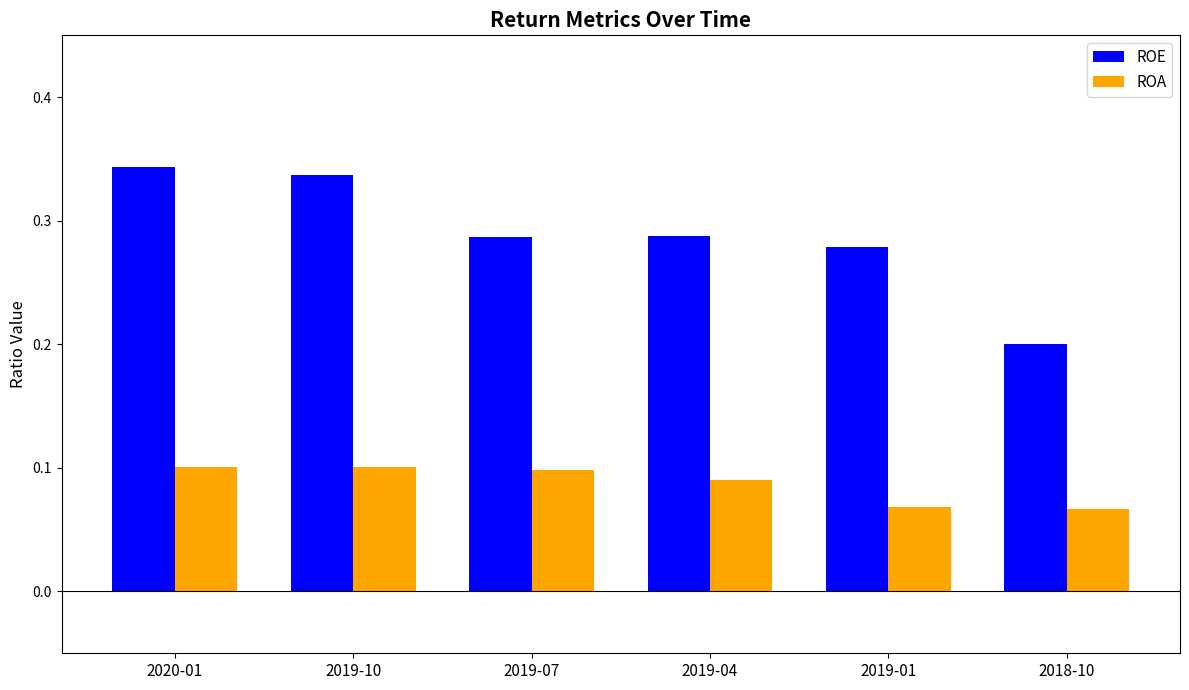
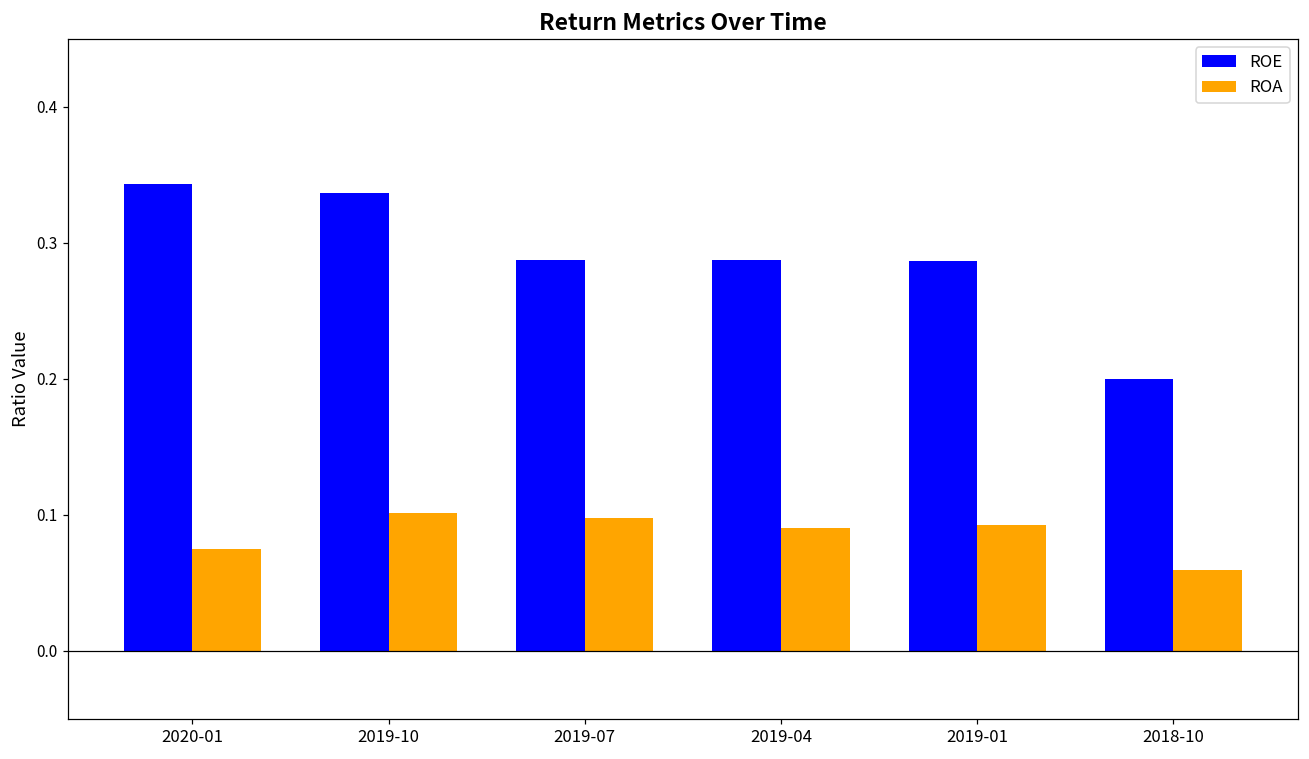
  {
    "ROE": {
      "2020-01": 0.343,
      "2019-10": 0.337,
      "2019-07": 0.287,
      "2019-04": 0.287,
-     "2019-01": 0.279,
+     "2019-01": 0.287,
      "2018-10": 0.200
    },
    "ROA": {
-     "2020-01": 0.101,
+     "2020-01": 0.075,
      "2019-10": 0.101,
      "2019-07": 0.098,
      "2019-04": 0.090,
-     "2019-01": 0.068,
-     "2018-10": 0.067
+     "2019-01": 0.092,
+     "2018-10": 0.060
    }
  }
